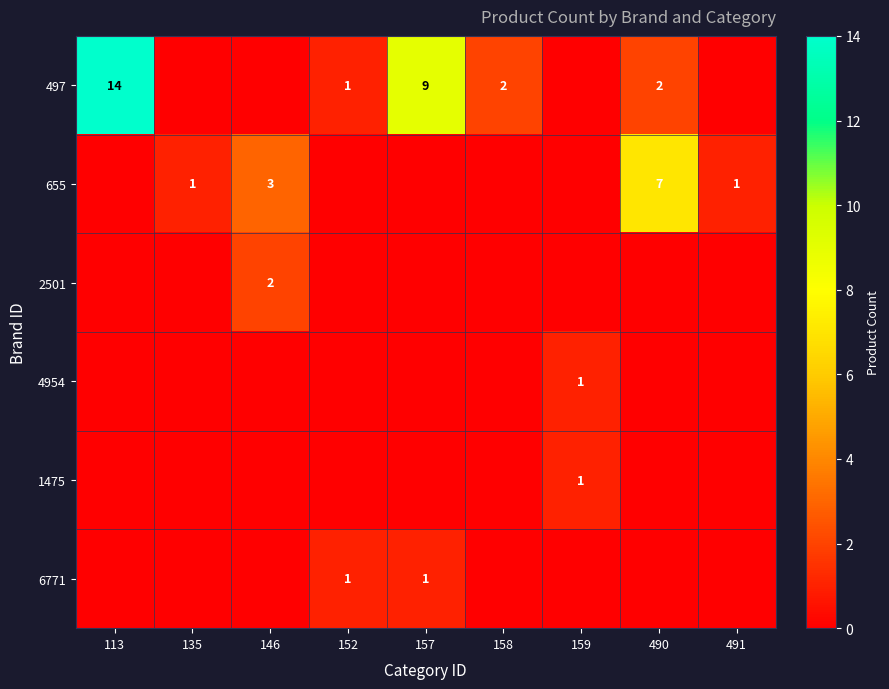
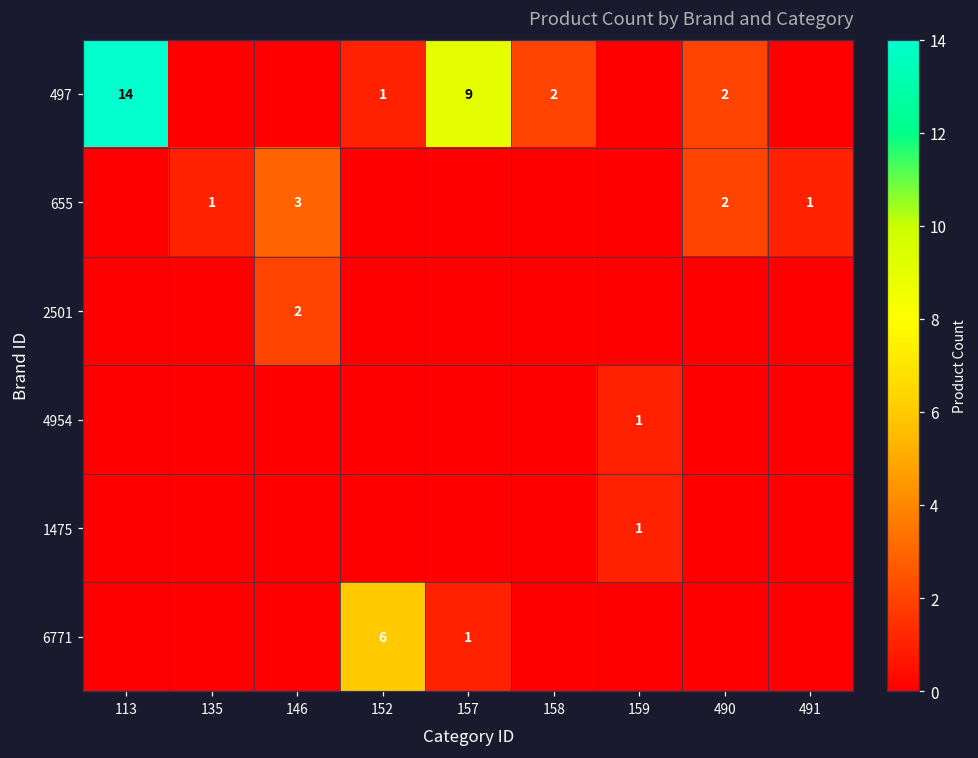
  {
    "497": {
      "113": 14,
      "152": 1,
      "157": 9,
      "158": 2,
      "490": 2
    },
    "655": {
      "135": 1,
      "146": 3,
-     "490": 7,
+     "490": 2,
      "491": 1
    },
    "2501": {
      "146": 2
    },
    "4954": {
      "159": 1
    },
    "1475": {
      "159": 1
    },
    "6771": {
-     "152": 1,
+     "152": 6,
      "157": 1
    }
  }
